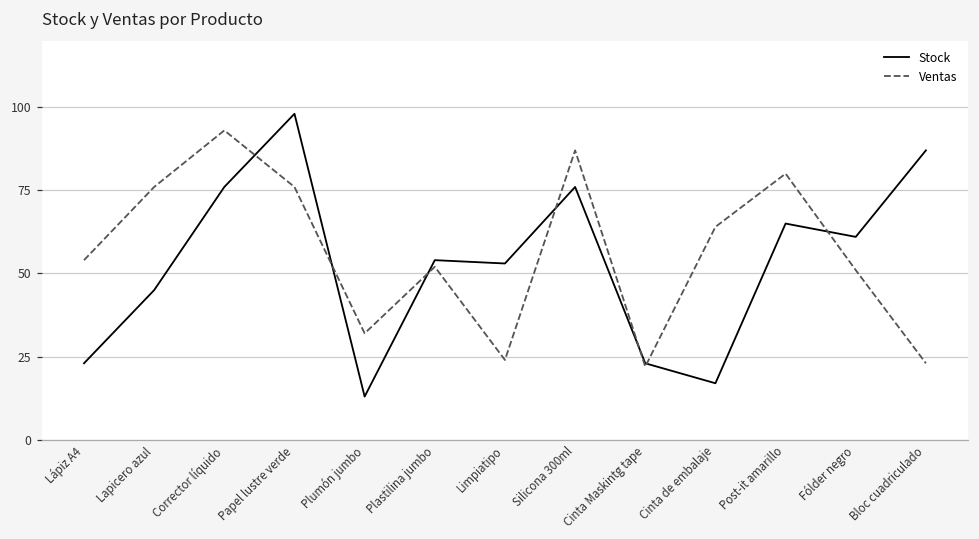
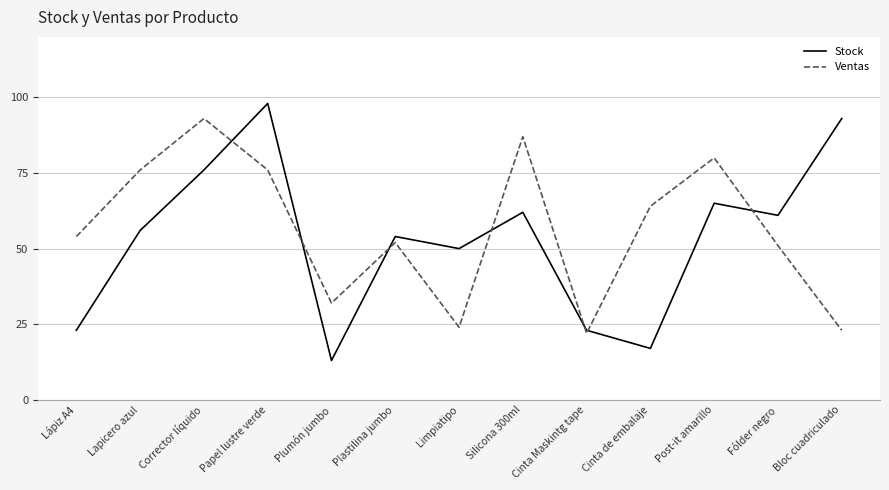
  {
    "Stock": {
      "Lápiz A4": 23,
-     "Lapicero azul": 45,
+     "Lapicero azul": 56,
      "Corrector líquido": 76,
      "Papel lustre verde": 98,
      "Plumón jumbo": 13,
      "Plastilina jumbo": 54,
-     "Limpiatipo": 53,
-     "Silicona 300ml": 76,
+     "Limpiatipo": 50,
+     "Silicona 300ml": 62,
      "Cinta Maskintg tape": 23,
      "Cinta de embalaje": 17,
      "Post-it amarillo": 65,
      "Fólder negro": 61,
-     "Bloc cuadriculado": 87
+     "Bloc cuadriculado": 93
    },
    "Ventas": {
      "Lápiz A4": 54,
      "Lapicero azul": 76,
      "Corrector líquido": 93,
      "Papel lustre verde": 76,
      "Plumón jumbo": 32,
      "Plastilina jumbo": 52,
      "Limpiatipo": 24,
      "Silicona 300ml": 87,
      "Cinta Maskintg tape": 22,
      "Cinta de embalaje": 64,
      "Post-it amarillo": 80,
      "Fólder negro": 51,
      "Bloc cuadriculado": 23
    }
  }
